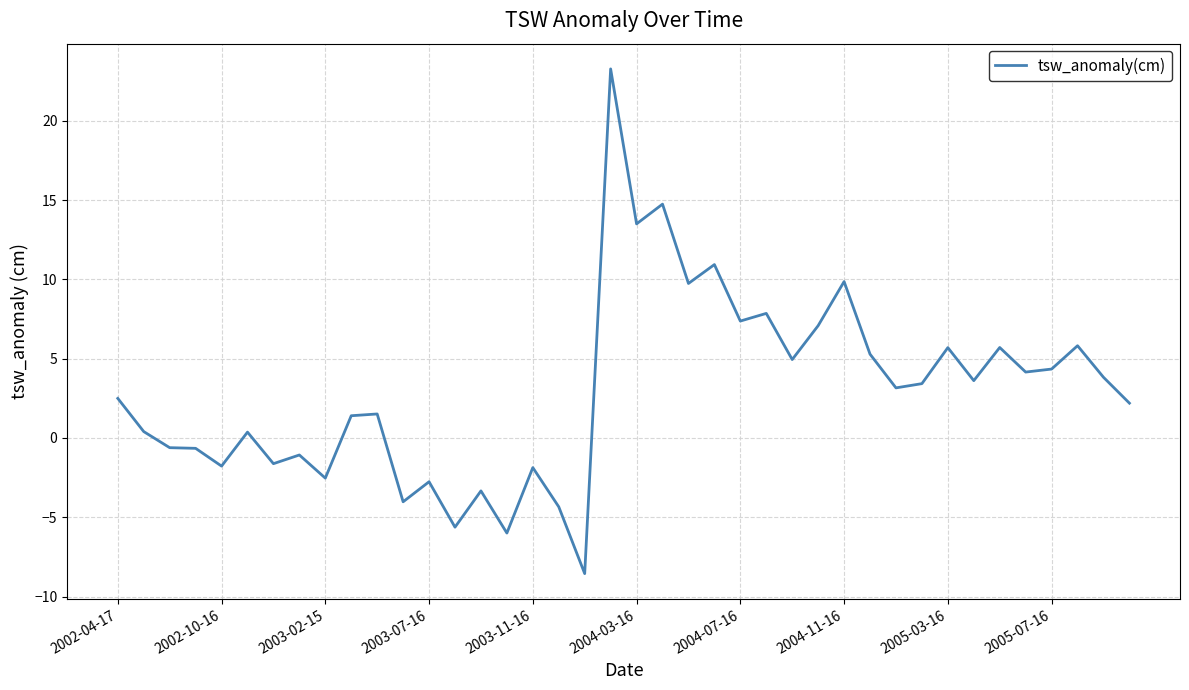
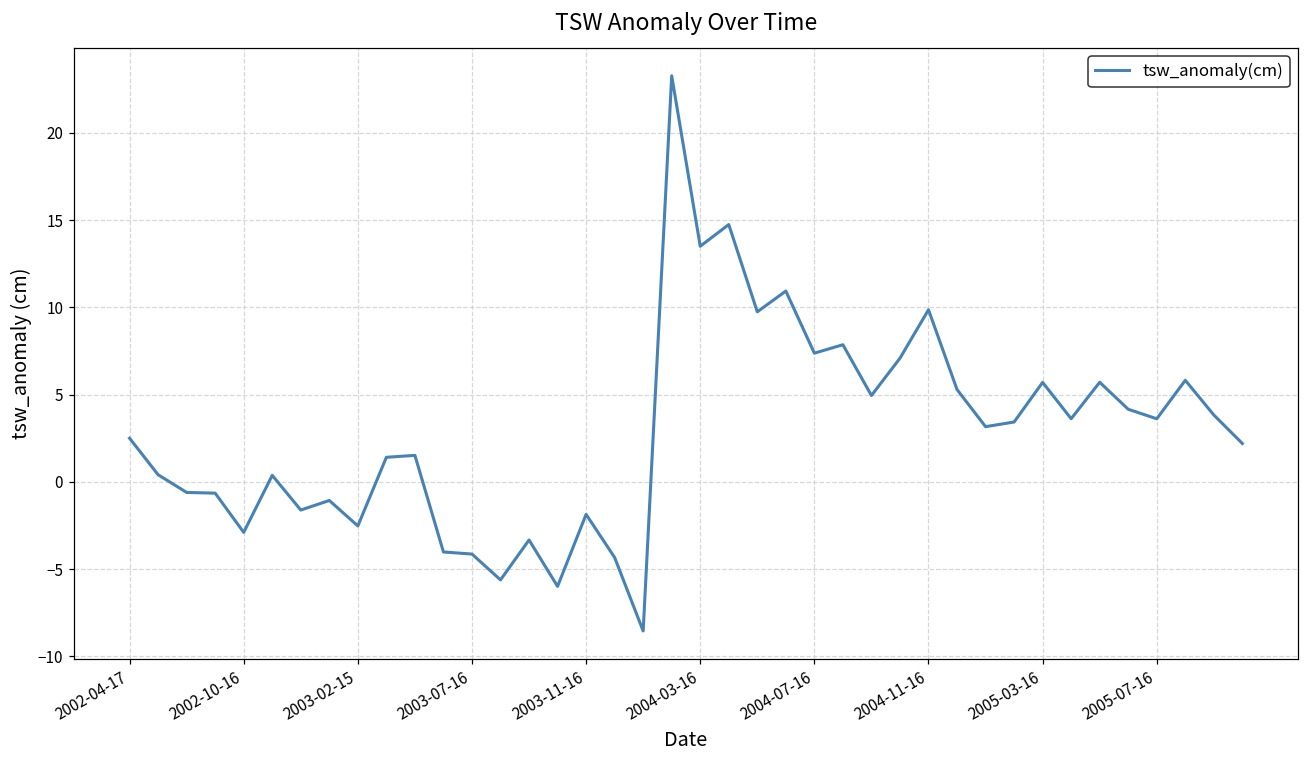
  {
    "2002-04-17": 2.5,
-   "2002-10-16": -1.8,
+   "2002-10-16": -2.9,
    "2003-02-15": -2.5,
-   "2003-07-16": -2.8,
+   "2003-07-16": -4.1,
    "2003-11-16": -1.9,
    "2004-03-16": 13.5,
    "2004-07-16": 7.4,
    "2004-11-16": 9.9,
    "2005-03-16": 5.7,
-   "2005-07-16": 4.3
+   "2005-07-16": 3.6
  }
